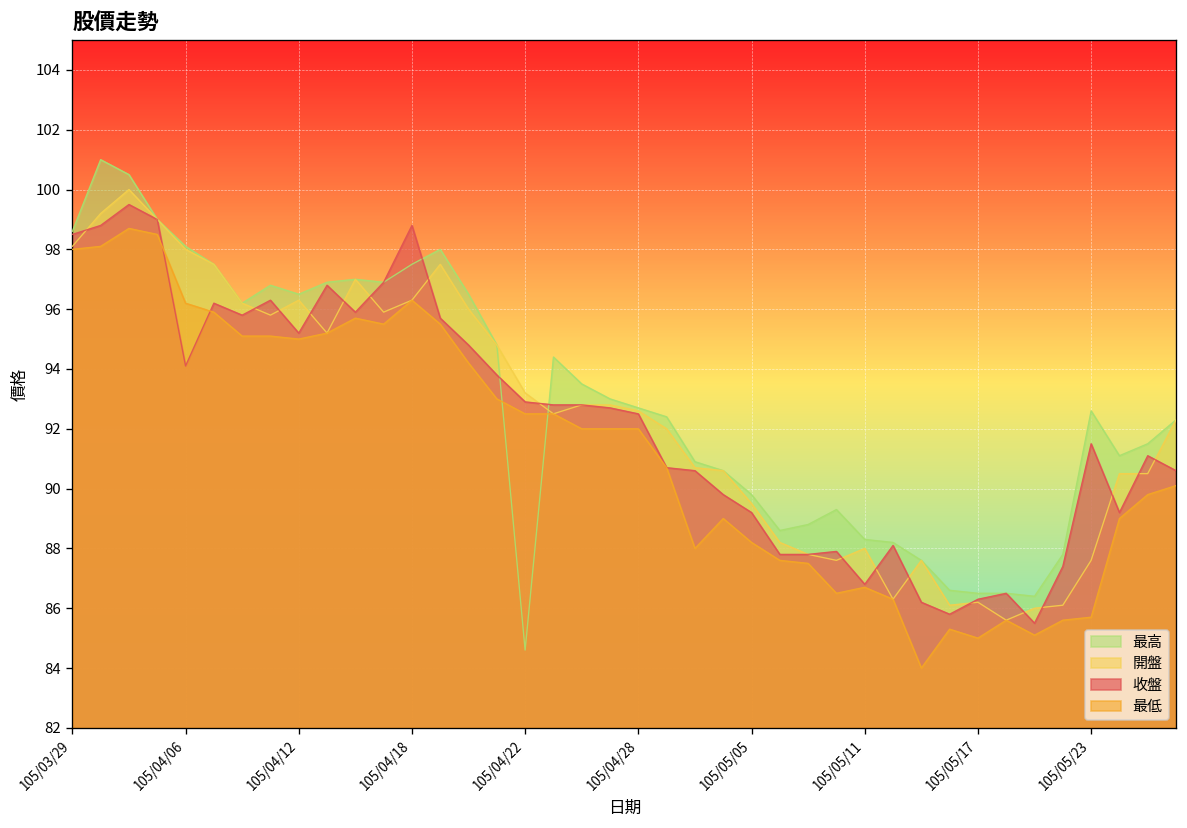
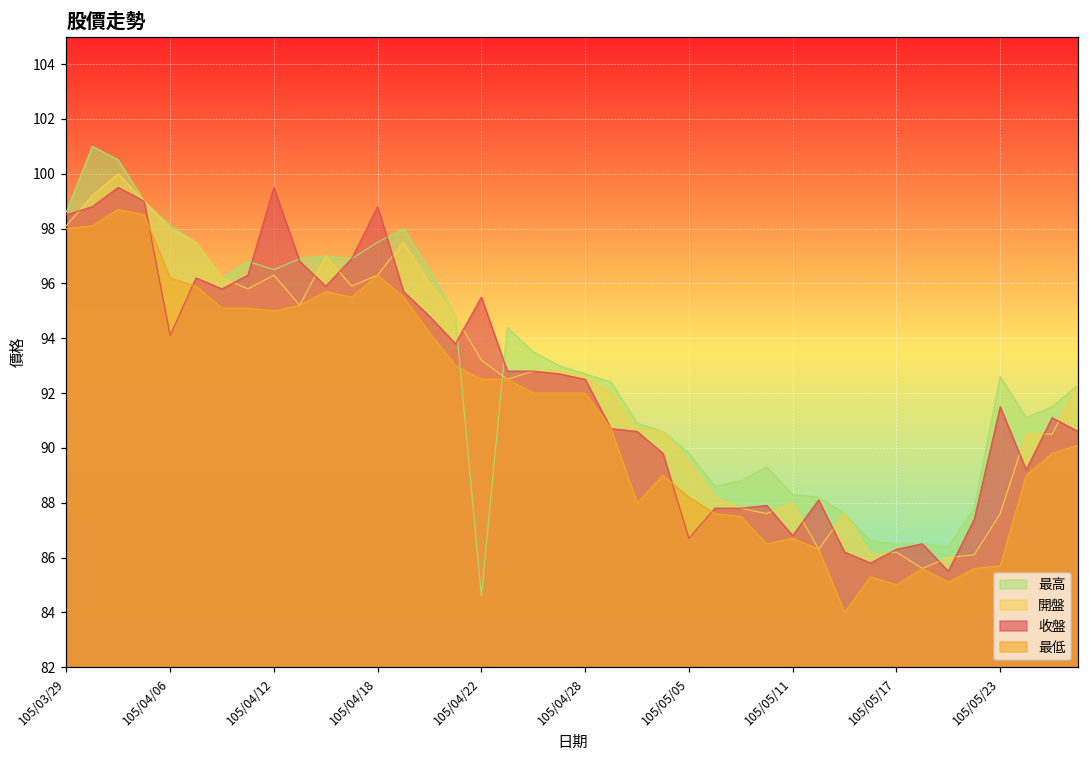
  {
    "最高": {
      "105/04/12": 96.5,
      "105/04/18": 97.5,
      "105/04/22": 84.6,
      "105/05/05": 89.8,
      "105/05/11": 88.3,
      "105/05/17": 86.5,
      "105/05/23": 92.6
    },
    "收盤": {
      "105/04/06": 94.1,
-     "105/04/12": 95.2,
+     "105/04/12": 99.5,
      "105/04/18": 98.8,
-     "105/04/22": 92.9,
-     "105/05/05": 89.2,
+     "105/04/22": 95.5,
+     "105/05/05": 86.7,
      "105/05/23": 91.5
    }
  }
